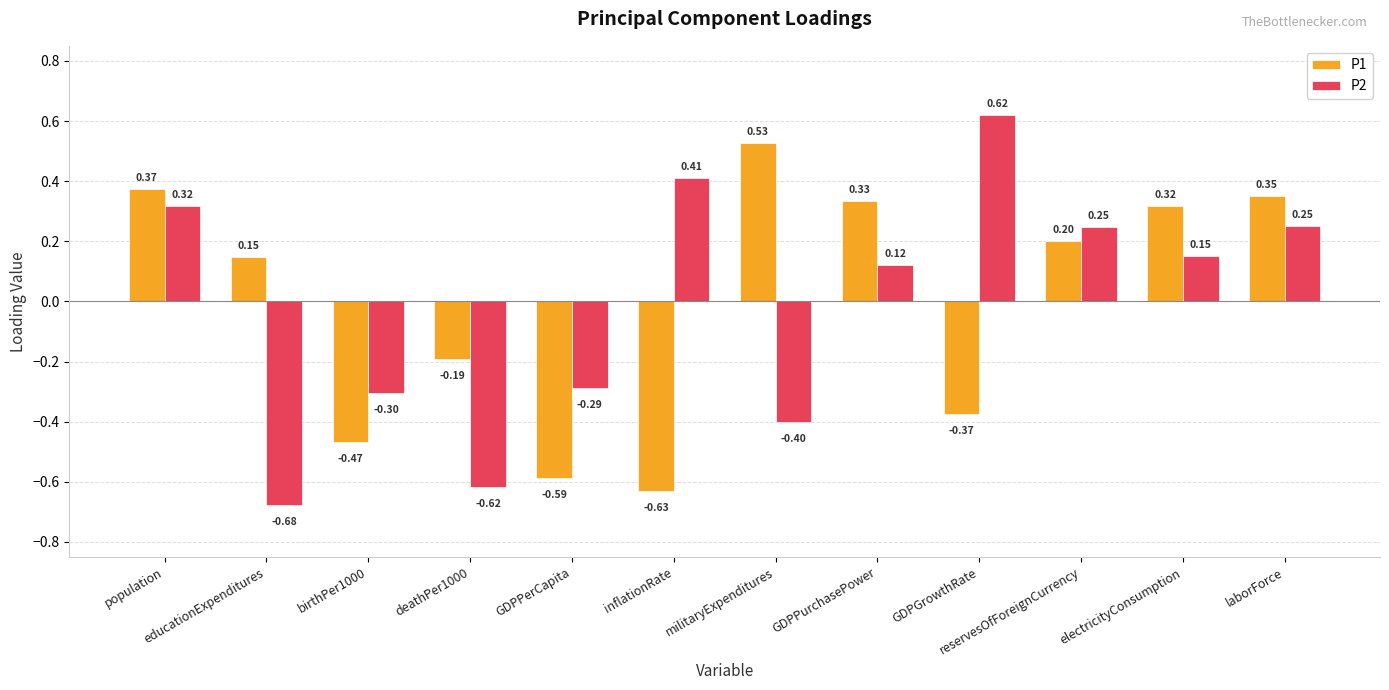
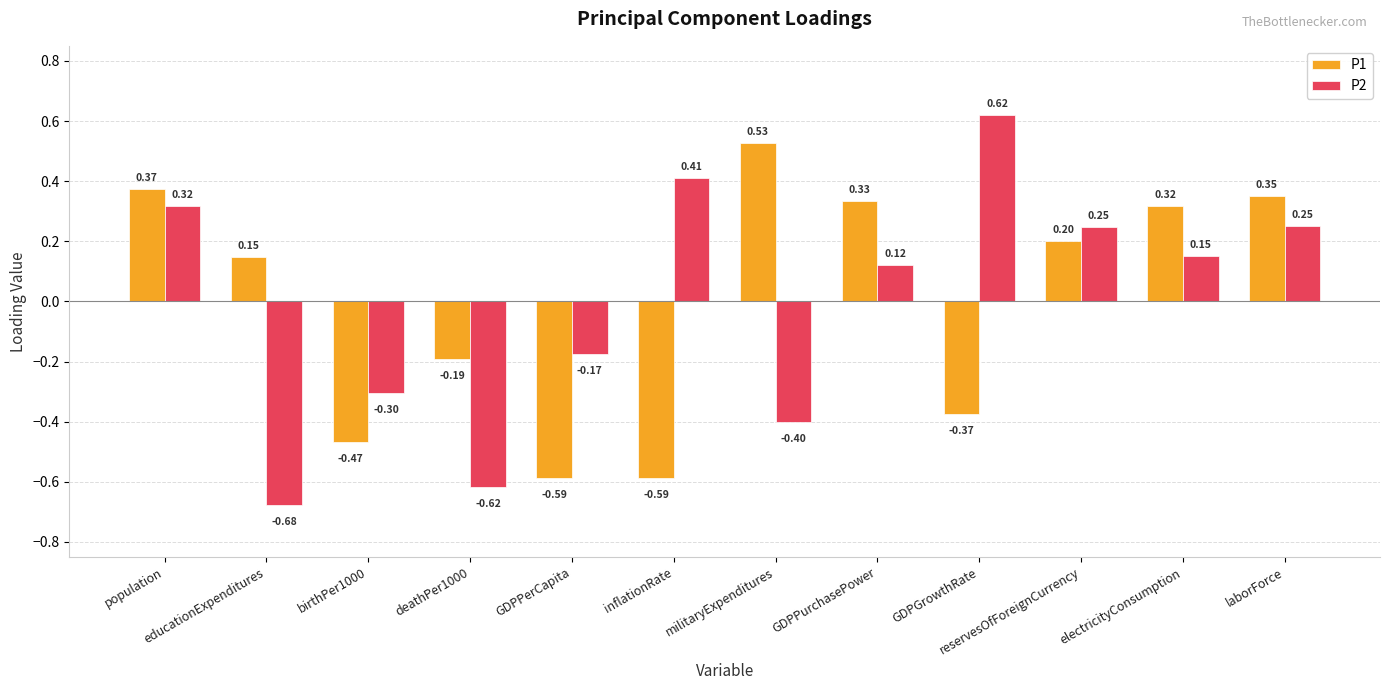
  {
    "P1": {
      "population": 0.37,
      "educationExpenditures": 0.15,
      "birthPer1000": -0.47,
      "deathPer1000": -0.19,
      "GDPPerCapita": -0.59,
-     "inflationRate": -0.63,
+     "inflationRate": -0.59,
      "militaryExpenditures": 0.53,
      "GDPPurchasePower": 0.33,
      "GDPGrowthRate": -0.37,
      "reservesOfForeignCurrency": 0.20,
      "electricityConsumption": 0.32,
      "laborForce": 0.35
    },
    "P2": {
      "population": 0.32,
      "educationExpenditures": -0.68,
      "birthPer1000": -0.30,
      "deathPer1000": -0.62,
-     "GDPPerCapita": -0.29,
+     "GDPPerCapita": -0.17,
      "inflationRate": 0.41,
      "militaryExpenditures": -0.40,
      "GDPPurchasePower": 0.12,
      "GDPGrowthRate": 0.62,
      "reservesOfForeignCurrency": 0.25,
      "electricityConsumption": 0.15,
      "laborForce": 0.25
    }
  }
